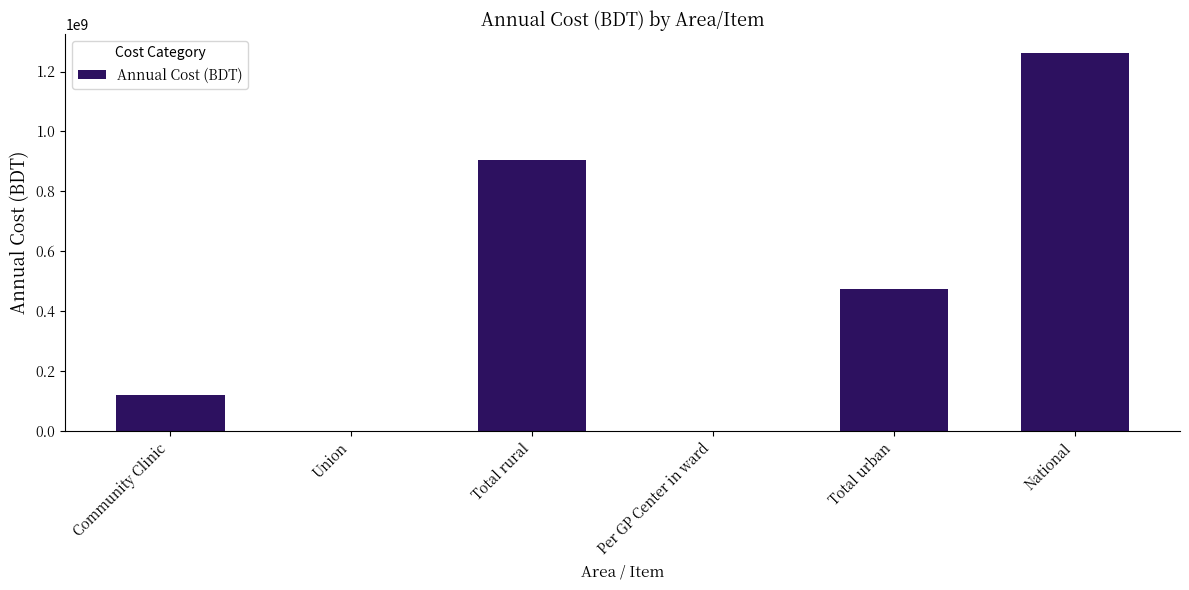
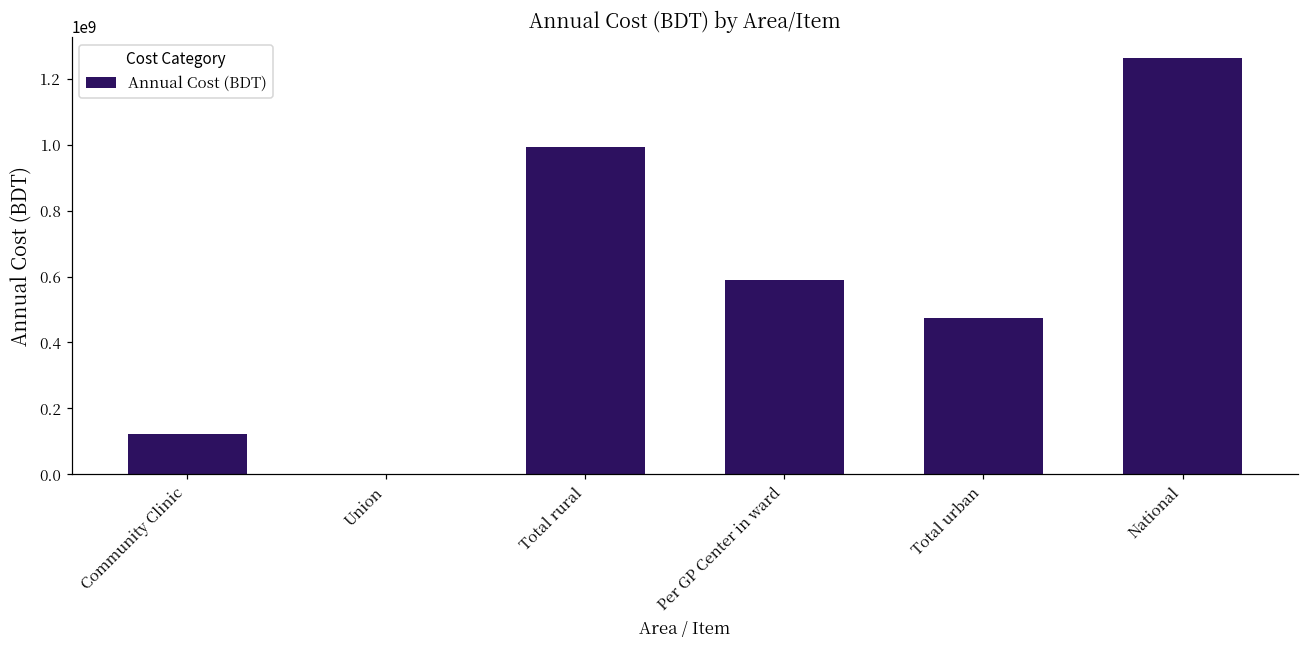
  {
    "Community Clinic": 120000000,
-   "Total rural": 900000000,
-   "Per GP Center in ward": 0,
+   "Total rural": 990000000,
+   "Per GP Center in ward": 590000000,
    "Total urban": 480000000,
    "National": 1260000000
  }
